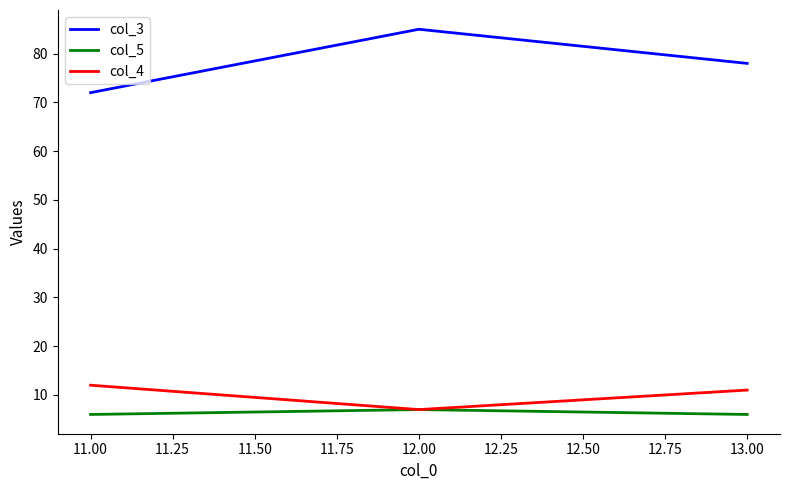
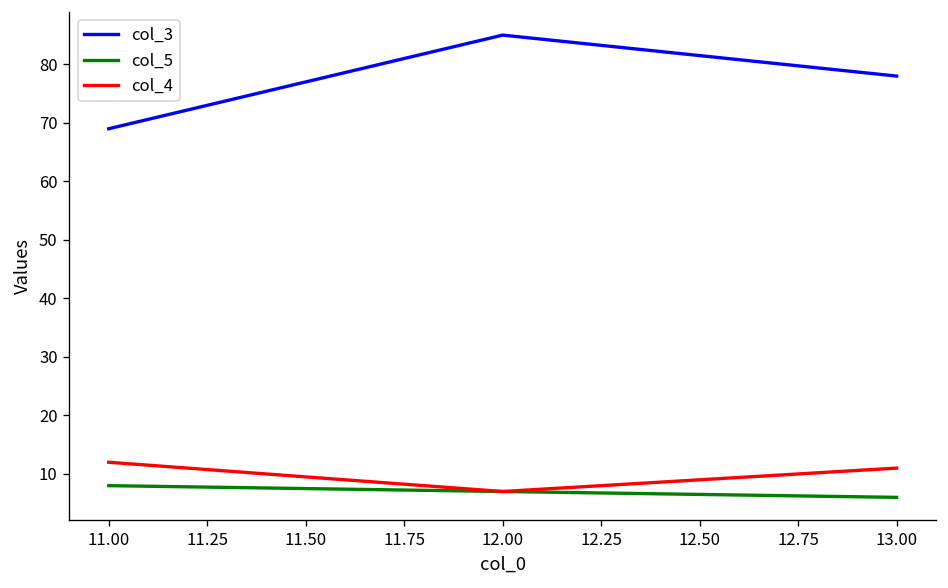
  {
    "col_3": {
-     "11.00": 72,
+     "11.00": 69,
      "12.00": 85,
      "13.00": 78
    },
    "col_5": {
-     "11.00": 6,
+     "11.00": 8,
      "13.00": 6
    },
    "col_4": {
      "11.00": 12,
      "13.00": 11
    }
  }
